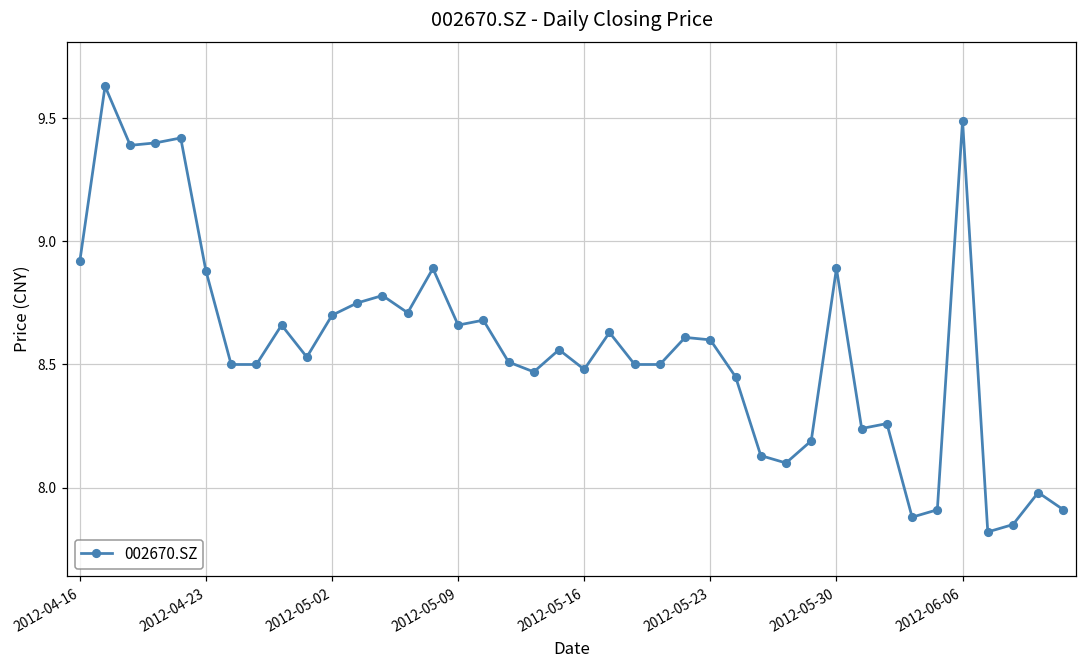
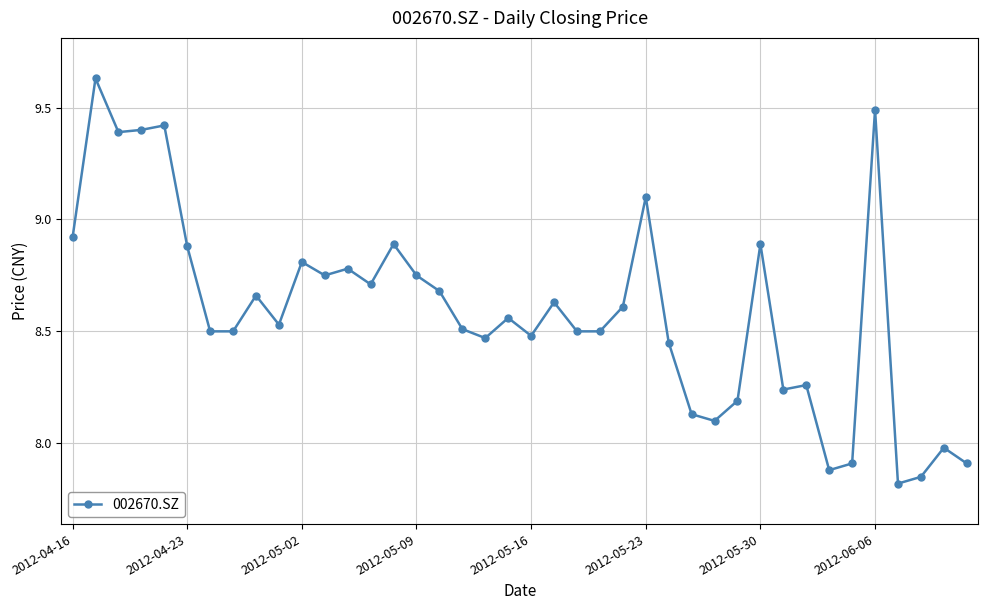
  {
    "2012-04-16": 8.92,
    "2012-04-23": 8.88,
-   "2012-05-02": 8.70,
-   "2012-05-09": 8.66,
+   "2012-05-02": 8.81,
+   "2012-05-09": 8.75,
    "2012-05-16": 8.48,
-   "2012-05-23": 8.6,
+   "2012-05-23": 9.1,
    "2012-05-30": 8.89,
    "2012-06-06": 9.49
  }
